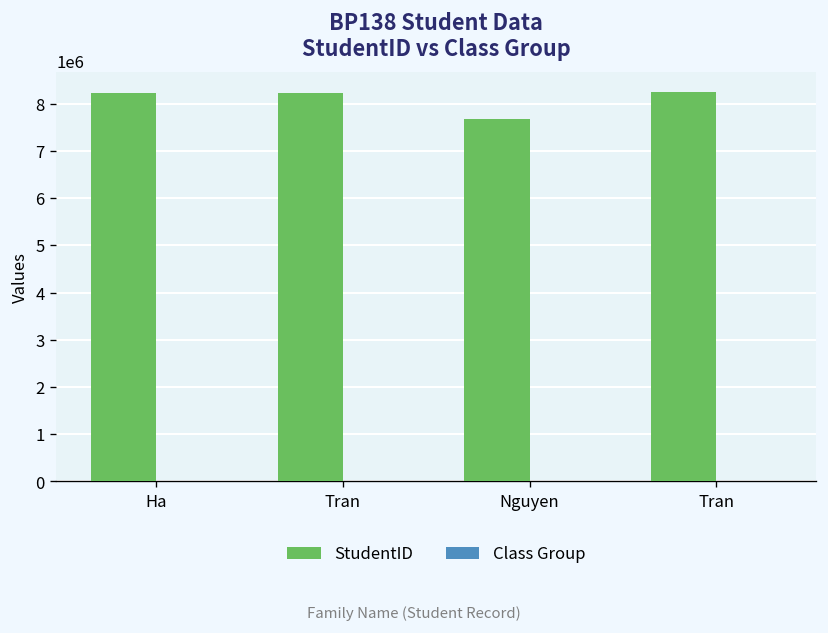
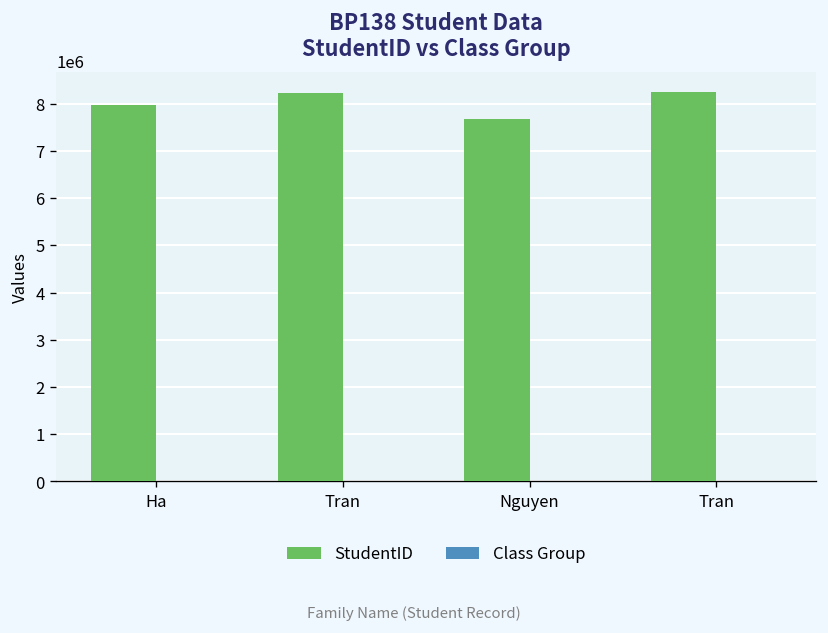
  {
    "StudentID": {
-     "Ha": 8200000,
+     "Ha": 8000000,
      "Nguyen": 7700000
    }
  }
